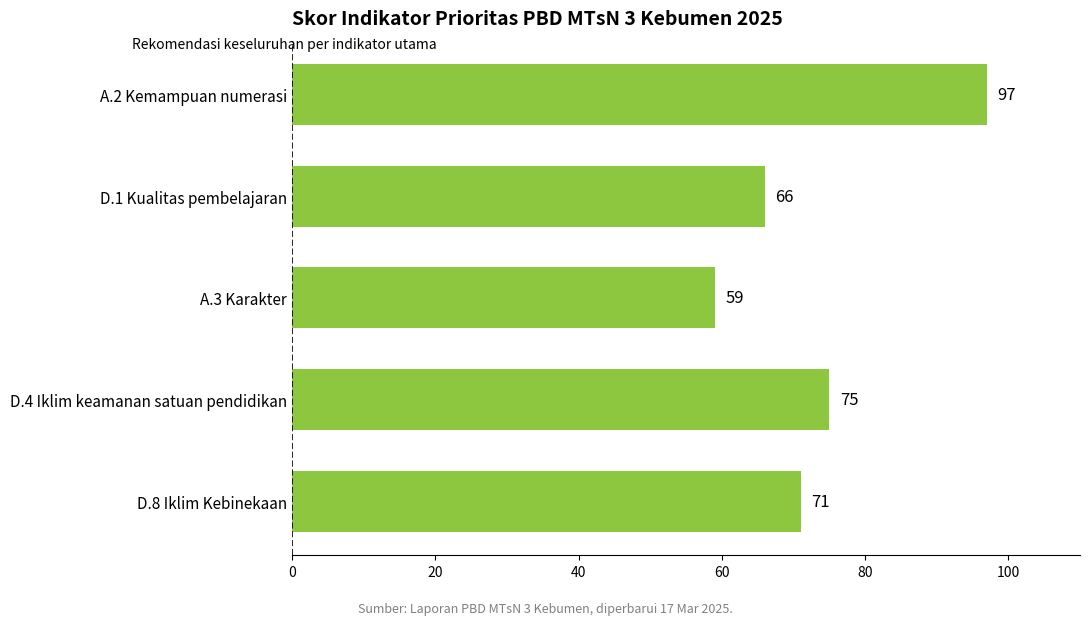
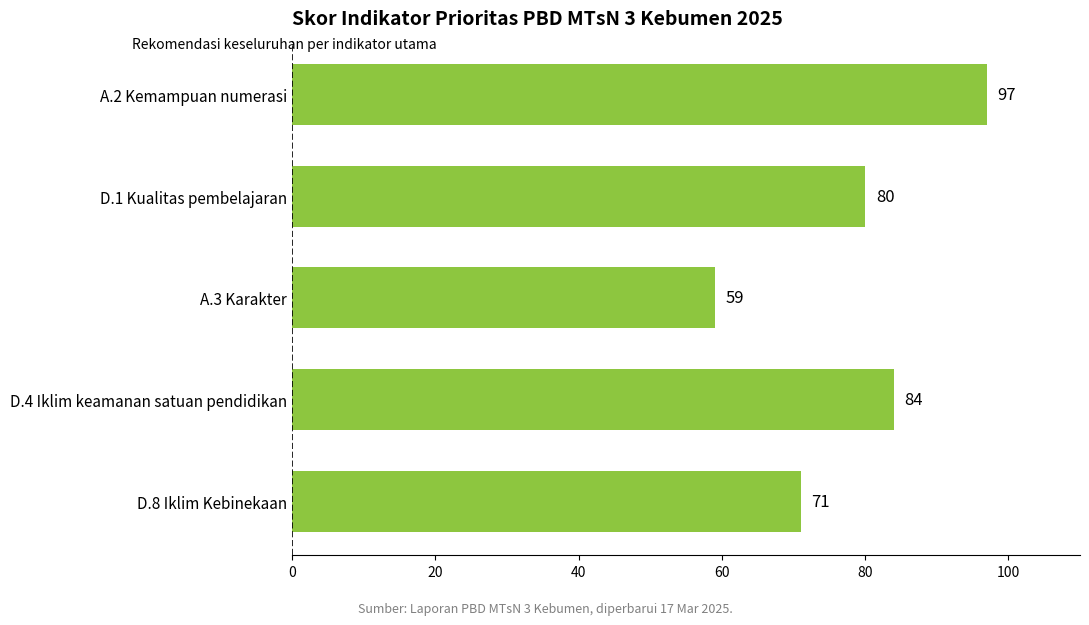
  {
    "A.2 Kemampuan numerasi": 97,
-   "D.1 Kualitas pembelajaran": 66,
+   "D.1 Kualitas pembelajaran": 80,
    "A.3 Karakter": 59,
-   "D.4 Iklim keamanan satuan pendidikan": 75,
+   "D.4 Iklim keamanan satuan pendidikan": 84,
    "D.8 Iklim Kebinekaan": 71
  }
